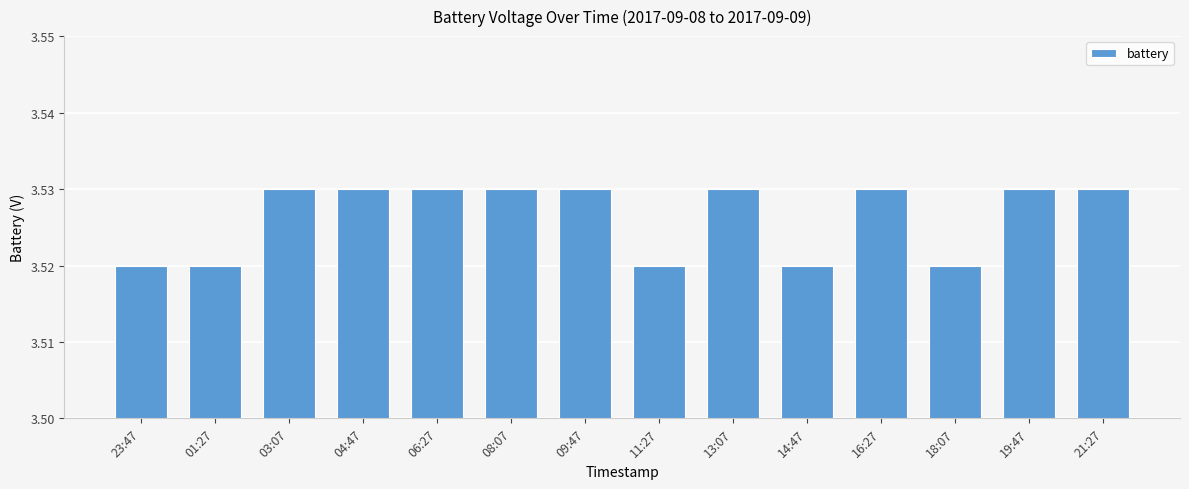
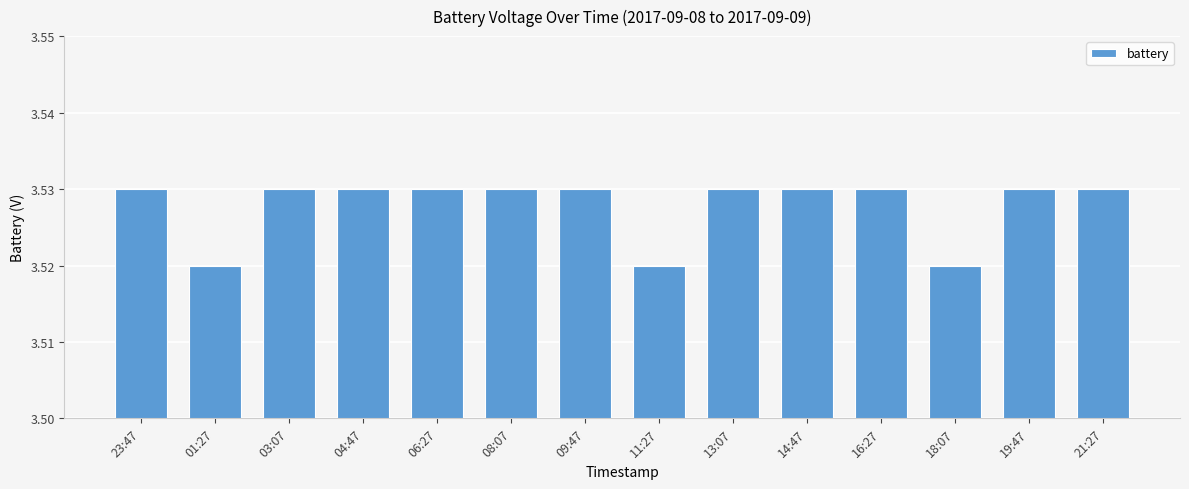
  {
-   "23:47": 3.52,
+   "23:47": 3.53,
    "01:27": 3.52,
    "03:07": 3.53,
    "04:47": 3.53,
    "06:27": 3.53,
    "08:07": 3.53,
    "09:47": 3.53,
    "11:27": 3.52,
    "13:07": 3.53,
-   "14:47": 3.52,
+   "14:47": 3.53,
    "16:27": 3.53,
    "18:07": 3.52,
    "19:47": 3.53,
    "21:27": 3.53
  }
